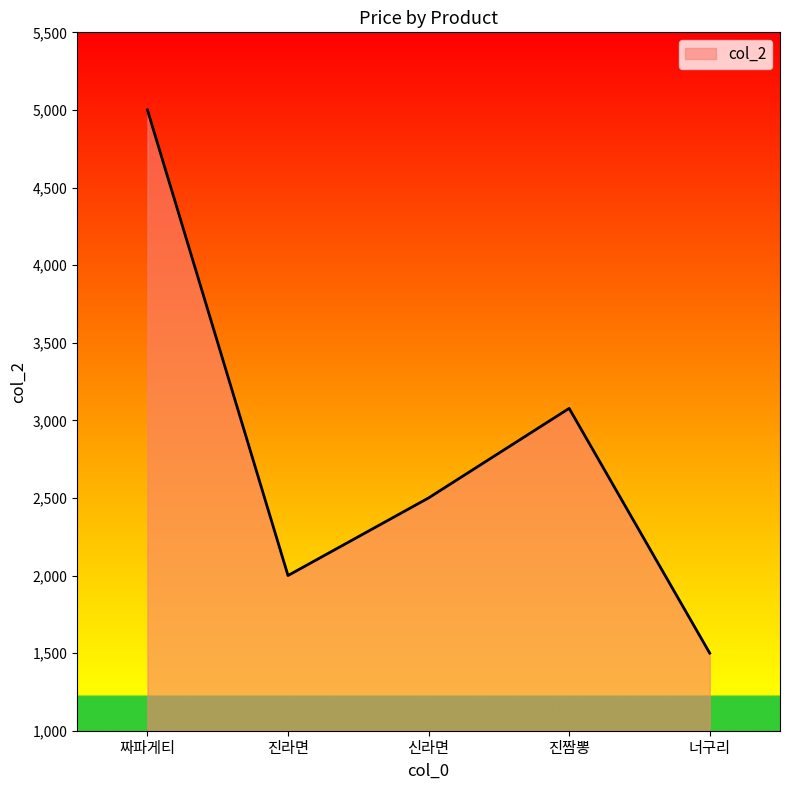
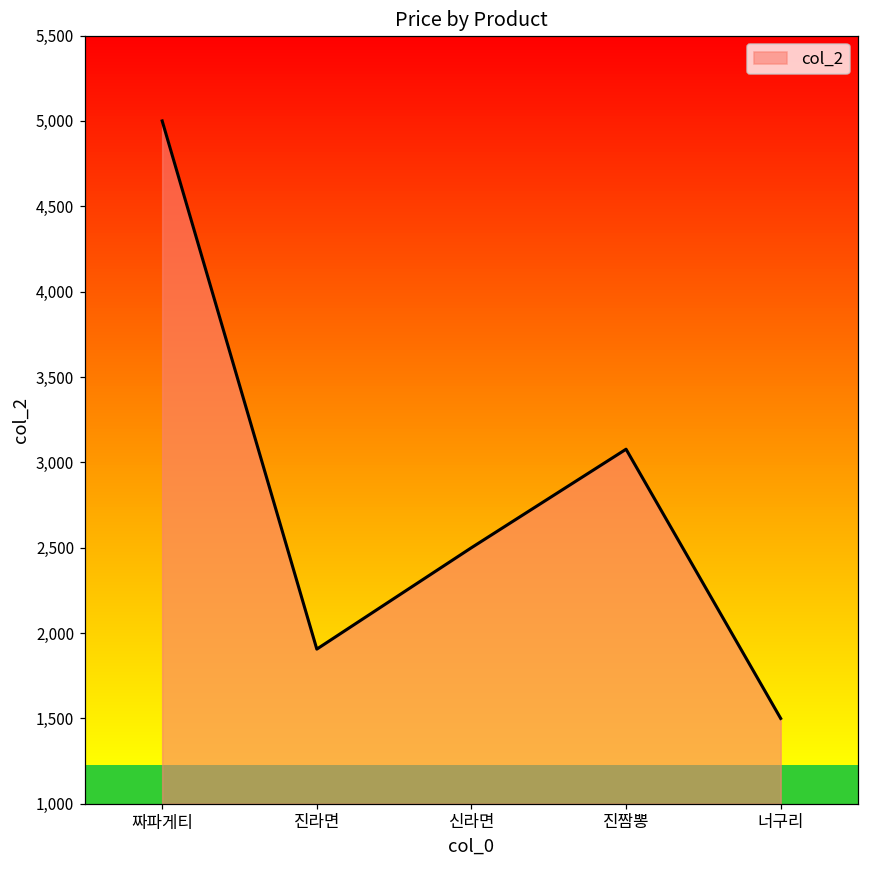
  {
    "짜파게티": "5,000",
-   "진라면": "2,000",
+   "진라면": "1,910",
    "신라면": "2,500",
    "진짬뽕": "3,080",
    "너구리": "1,500"
  }
